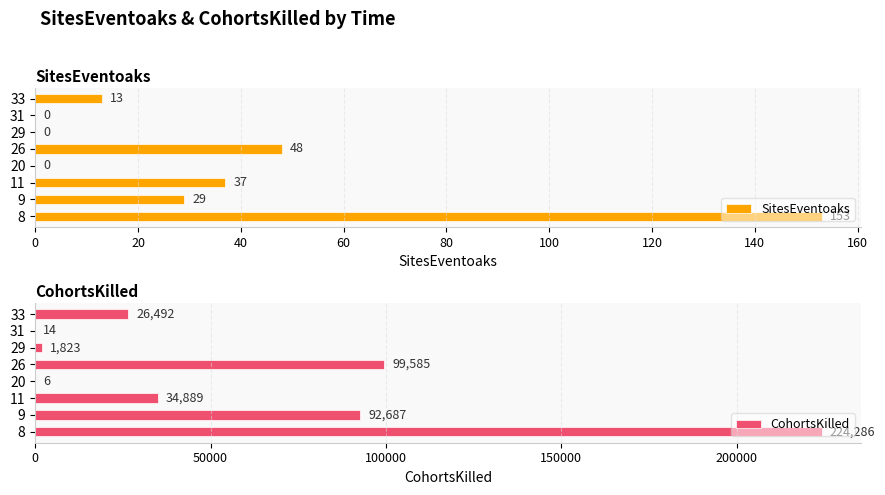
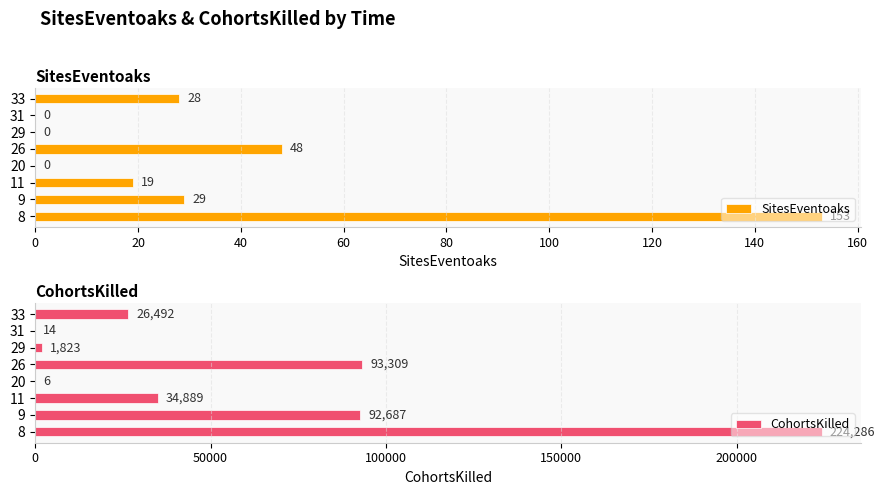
  {
    "SitesEventoaks": {
-     "33": "13",
+     "33": "28",
      "31": "0",
      "29": "0",
      "26": "48",
      "20": "0",
-     "11": "37",
+     "11": "19",
      "9": "29"
    },
    "CohortsKilled": {
      "33": "26,492",
      "31": "14",
      "29": "1,823",
-     "26": "99,585",
+     "26": "93,309",
      "20": "6",
      "11": "34,889",
      "9": "92,687"
    }
  }
